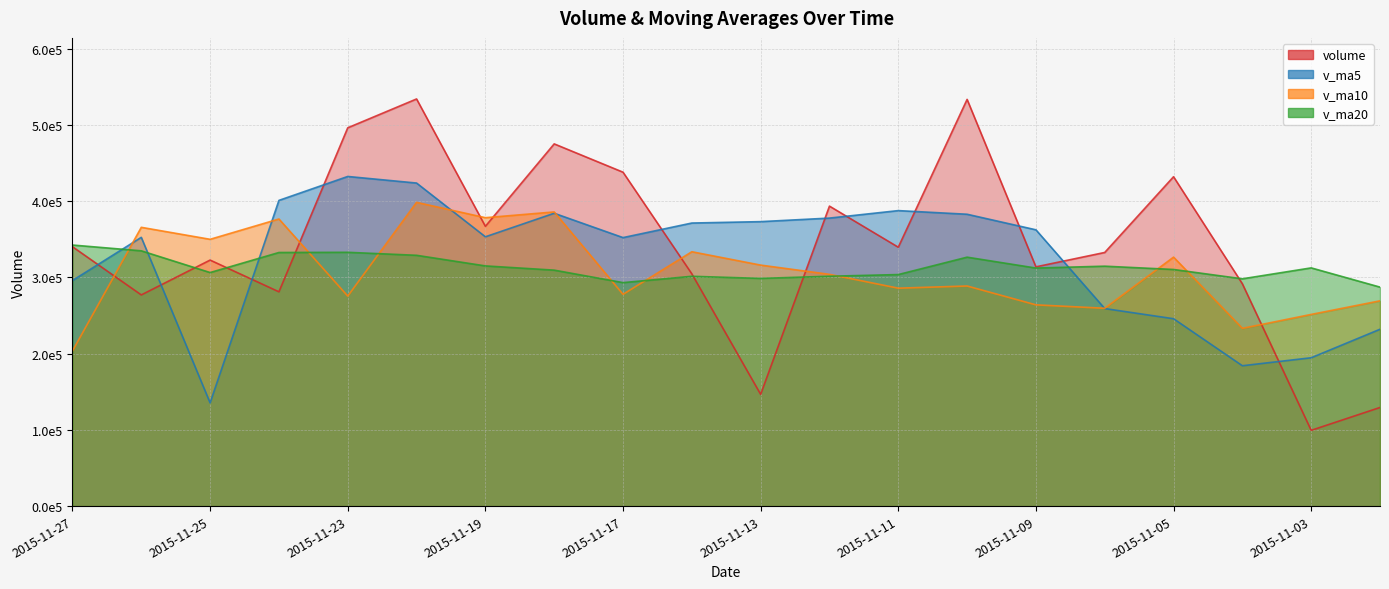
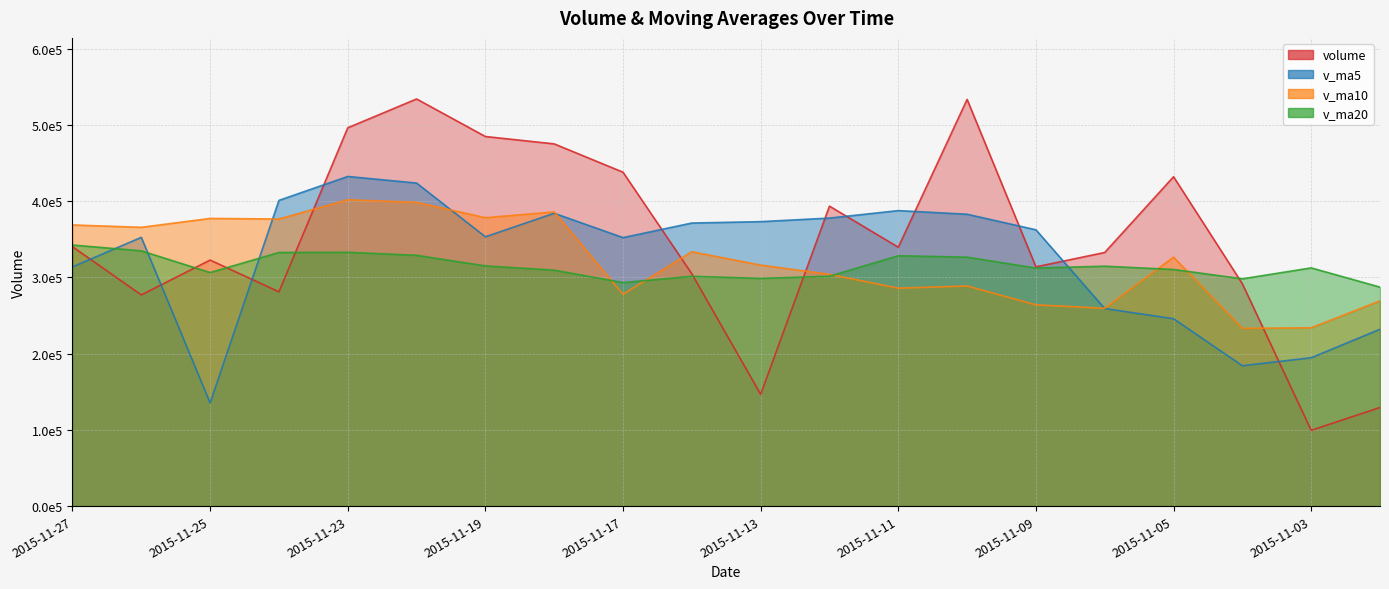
  {
    "volume": {
      "2015-11-25": 320000,
      "2015-11-23": 500000,
-     "2015-11-19": 370000,
+     "2015-11-19": 480000,
      "2015-11-17": 440000,
      "2015-11-13": 150000,
      "2015-11-11": 340000,
      "2015-11-05": 430000,
      "2015-11-03": 100000
    },
    "v_ma5": {
-     "2015-11-27": 300000,
+     "2015-11-27": 310000,
      "2015-11-25": 140000,
      "2015-11-23": 430000,
      "2015-11-19": 350000,
      "2015-11-17": 350000,
      "2015-11-13": 370000,
      "2015-11-11": 390000,
      "2015-11-09": 360000,
      "2015-11-05": 250000,
      "2015-11-03": 190000
    },
    "v_ma10": {
-     "2015-11-27": 200000,
-     "2015-11-25": 350000,
-     "2015-11-23": 280000,
+     "2015-11-27": 370000,
+     "2015-11-25": 380000,
+     "2015-11-23": 400000,
      "2015-11-19": 380000,
      "2015-11-17": 280000,
      "2015-11-13": 320000,
      "2015-11-11": 290000,
      "2015-11-09": 260000,
      "2015-11-05": 330000,
-     "2015-11-03": 250000
+     "2015-11-03": 230000
    },
    "v_ma20": {
      "2015-11-25": 310000,
      "2015-11-23": 330000,
      "2015-11-19": 320000,
      "2015-11-17": 290000,
      "2015-11-13": 300000,
-     "2015-11-11": 300000,
+     "2015-11-11": 330000,
      "2015-11-05": 310000,
      "2015-11-03": 310000
    }
  }
